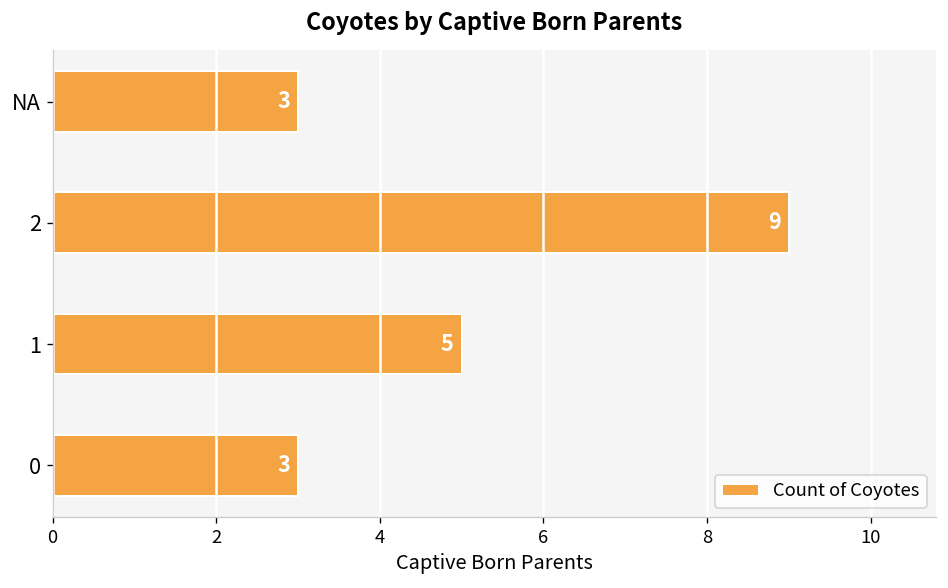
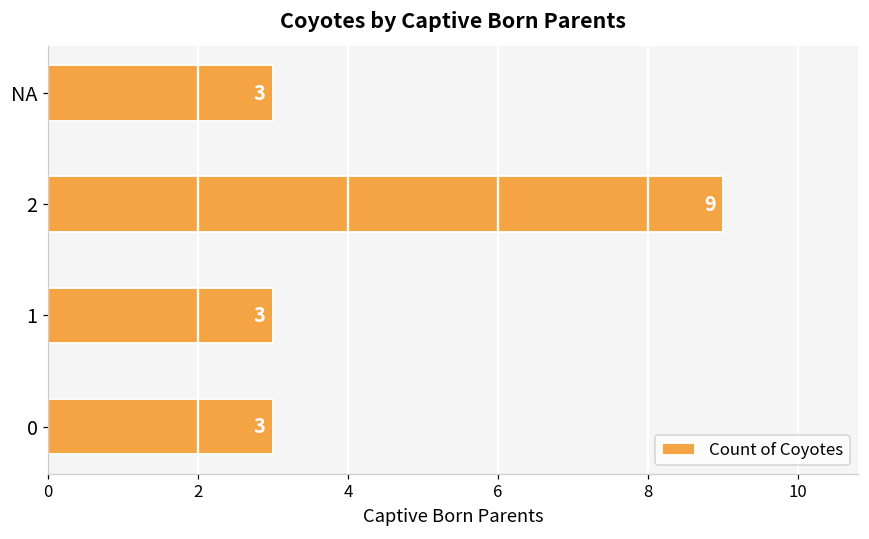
  {
    "NA": 3,
    "2": 9,
-   "1": 5,
+   "1": 3,
    "0": 3
  }
